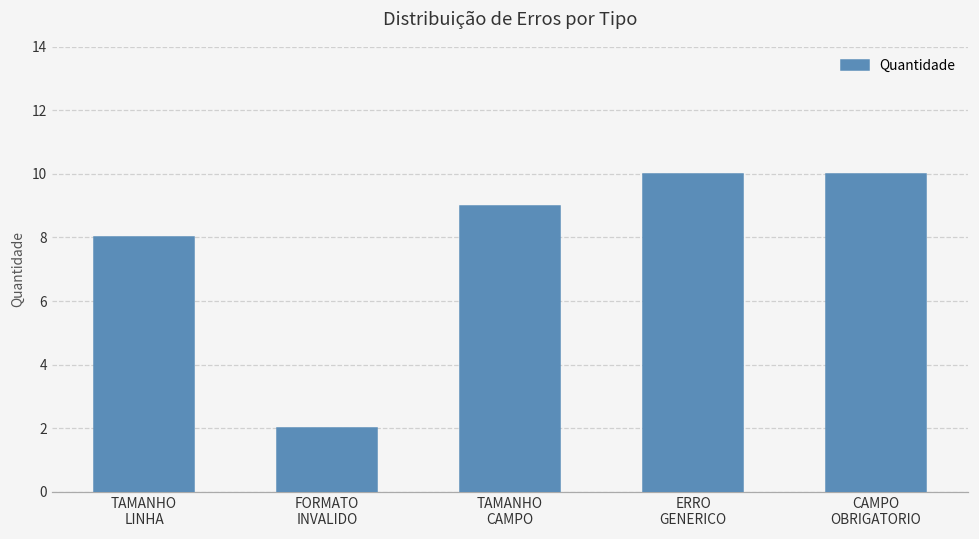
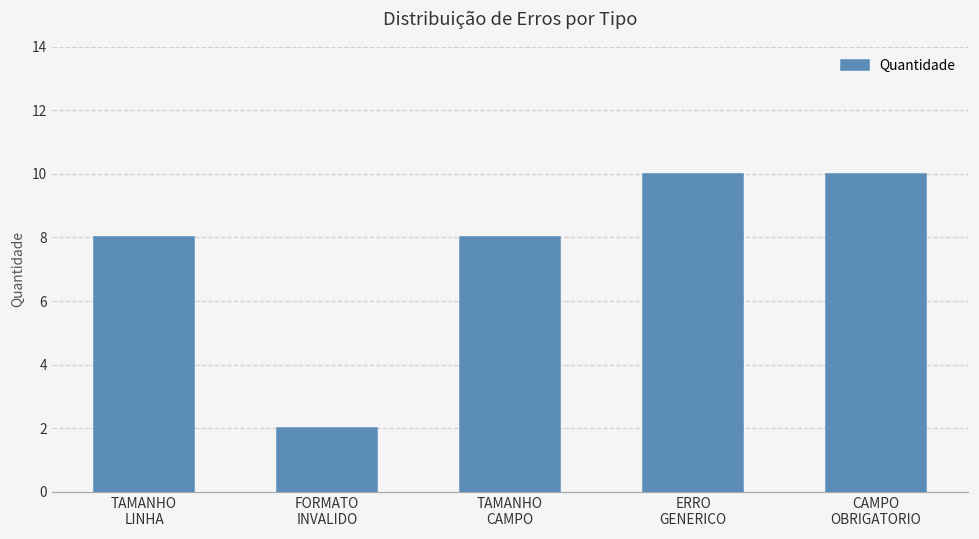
  {
    "TAMANHO LINHA": 8,
    "FORMATO INVALIDO": 2,
-   "TAMANHO CAMPO": 9,
+   "TAMANHO CAMPO": 8,
    "ERRO GENERICO": 10,
    "CAMPO OBRIGATORIO": 10
  }
